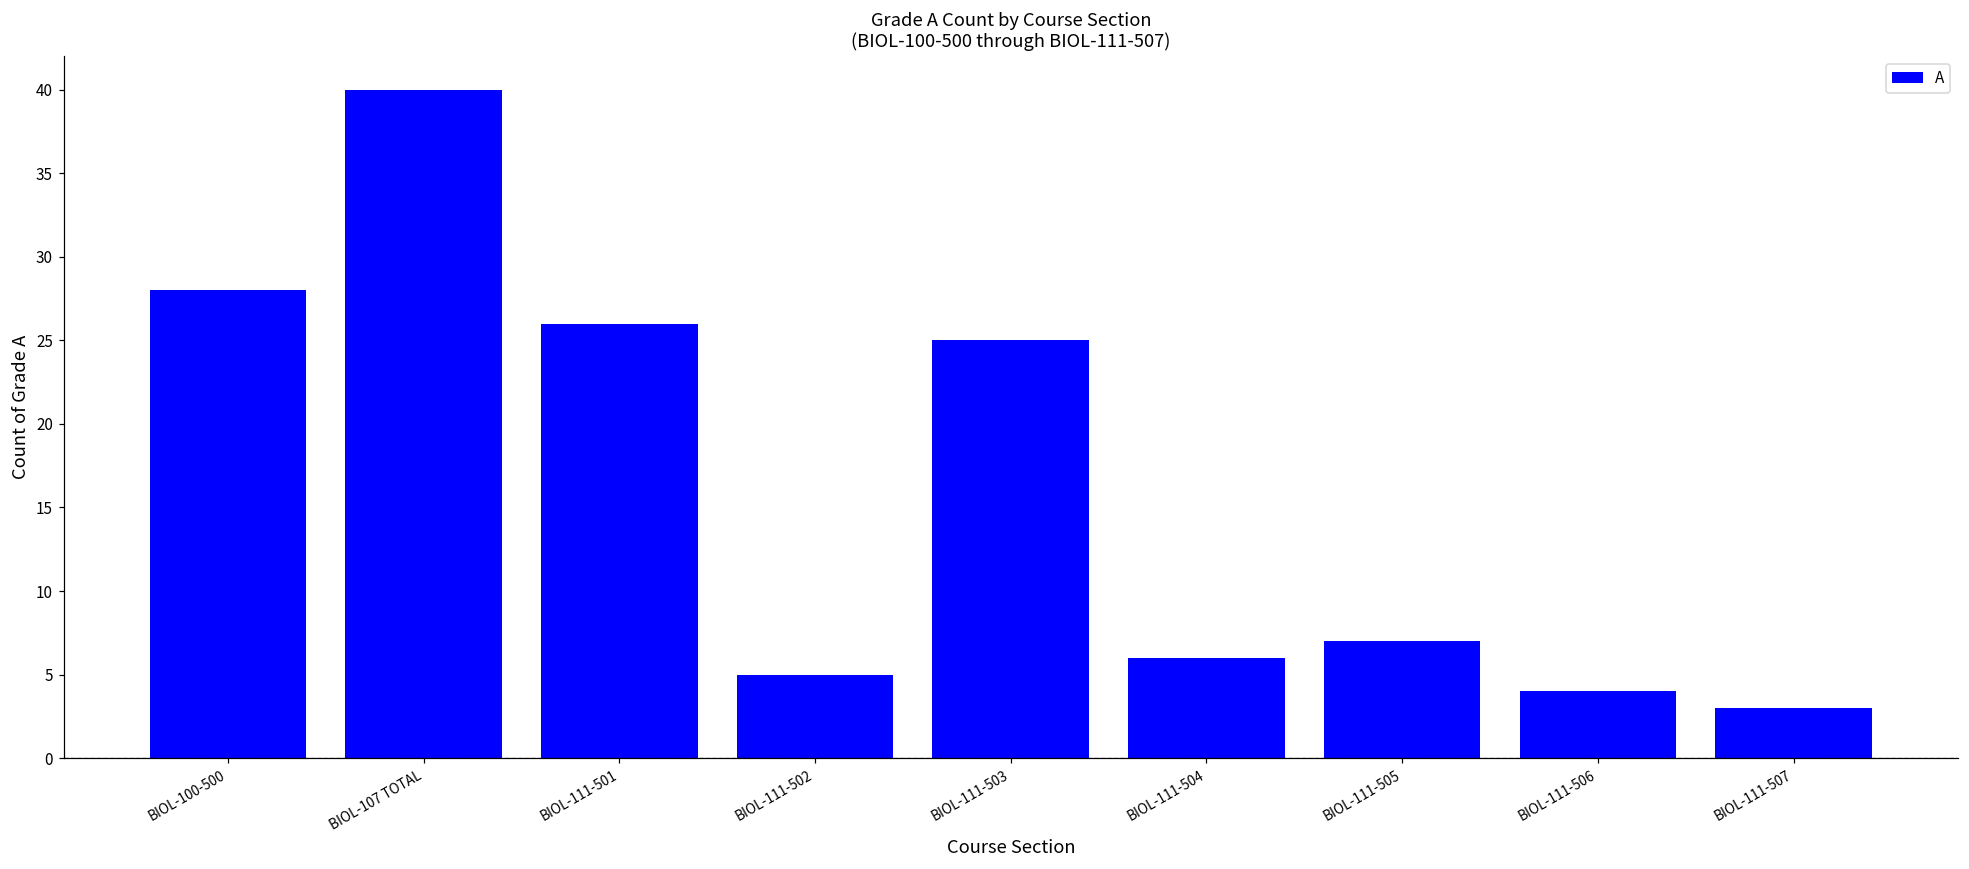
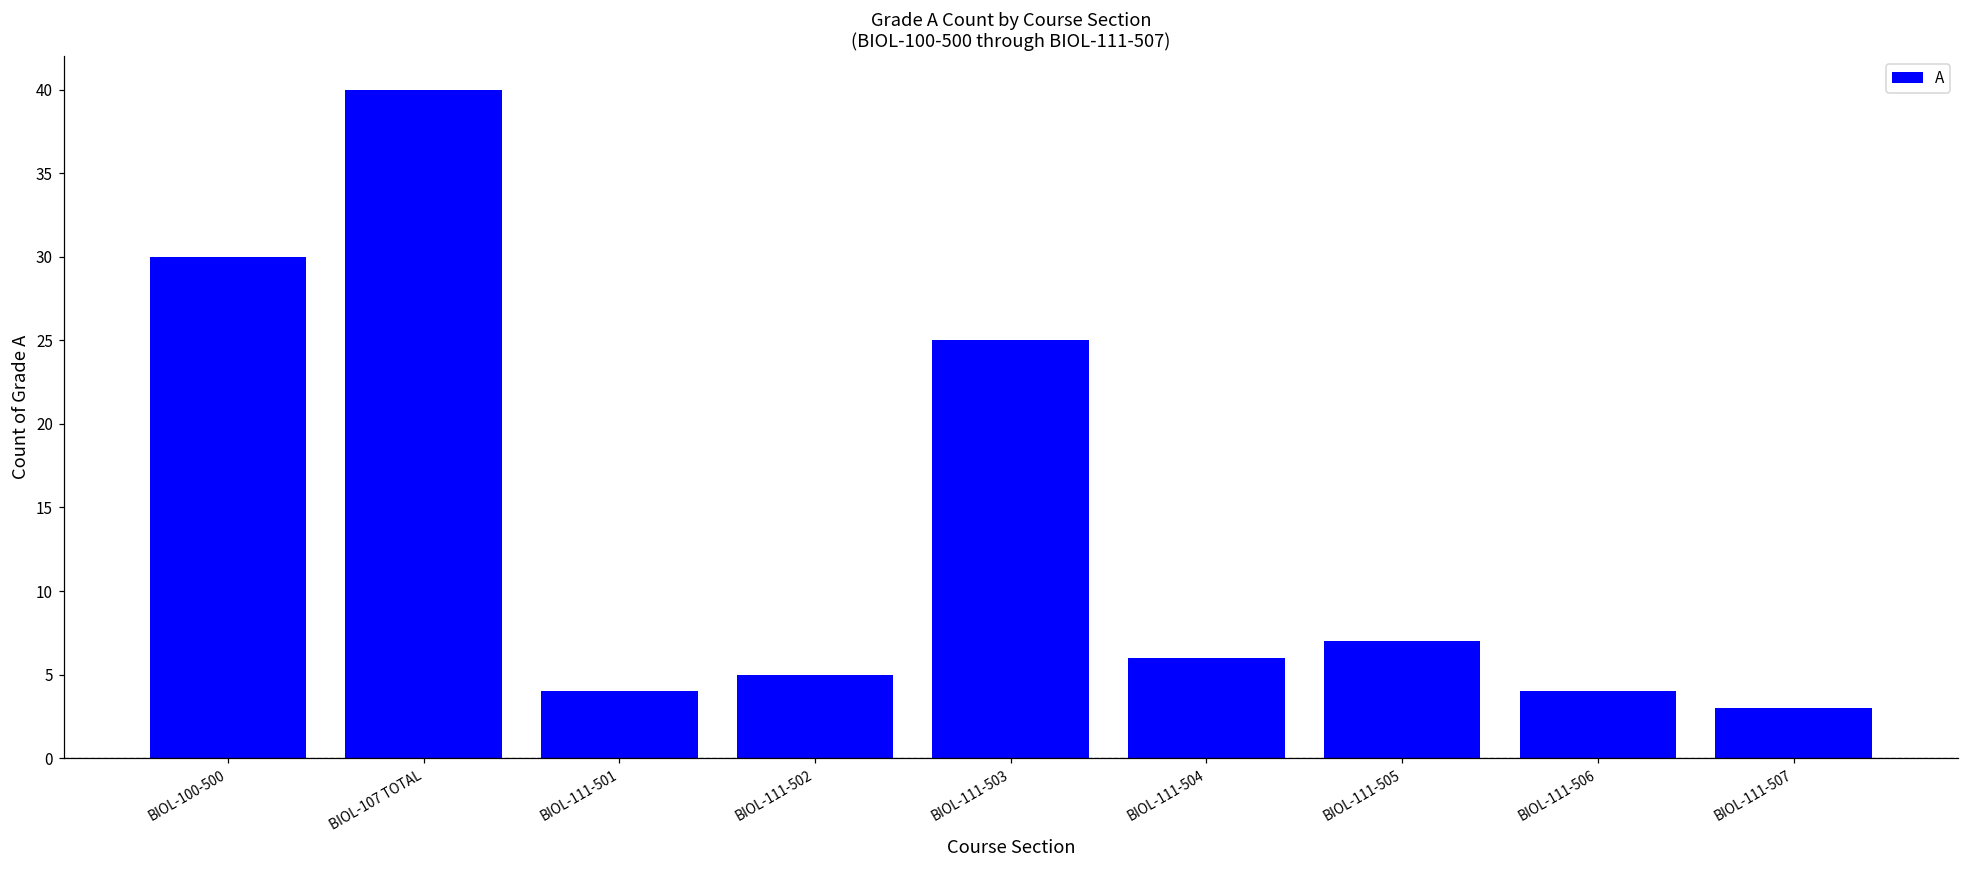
  {
-   "BIOL-100-500": 28,
+   "BIOL-100-500": 30,
    "BIOL-107 TOTAL": 40,
-   "BIOL-111-501": 26,
+   "BIOL-111-501": 4,
    "BIOL-111-502": 5,
    "BIOL-111-503": 25,
    "BIOL-111-504": 6,
    "BIOL-111-505": 7,
    "BIOL-111-506": 4,
    "BIOL-111-507": 3
  }
